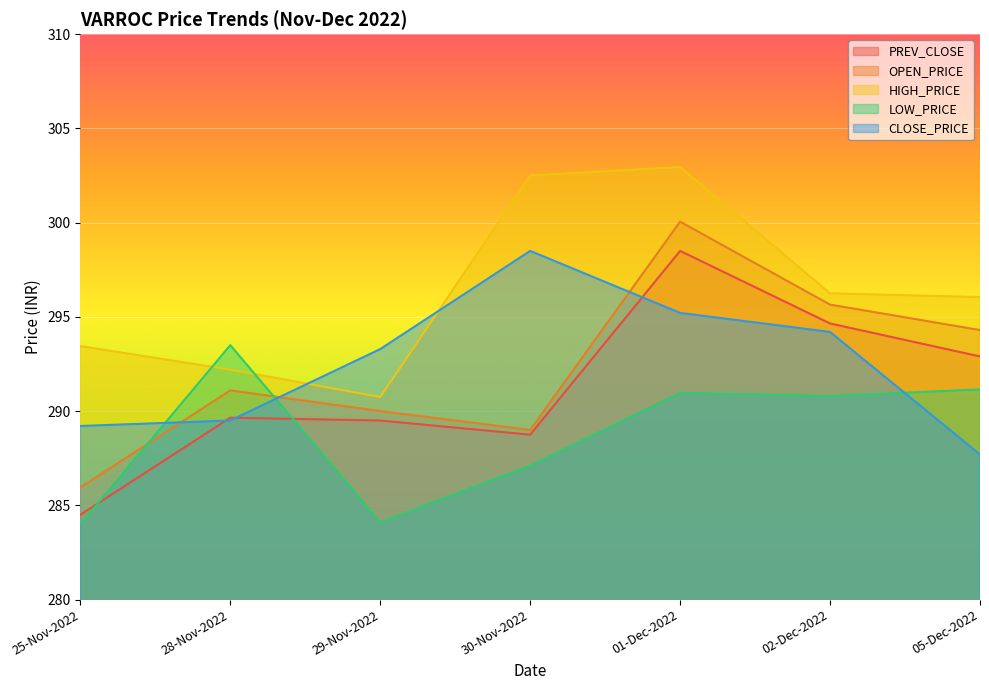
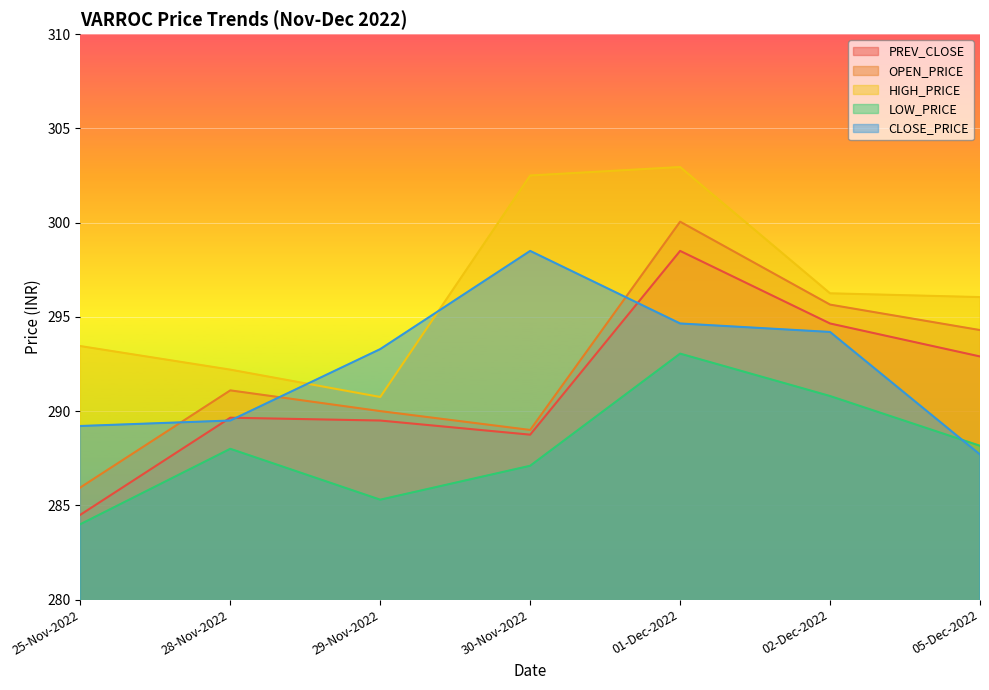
  {
    "LOW_PRICE": {
      "25-Nov-2022": 284.0,
-     "28-Nov-2022": 293.5,
-     "29-Nov-2022": 284.1,
+     "28-Nov-2022": 288.0,
+     "29-Nov-2022": 285.3,
      "30-Nov-2022": 287.1,
-     "01-Dec-2022": 291.0,
+     "01-Dec-2022": 293.1,
      "02-Dec-2022": 290.8,
-     "05-Dec-2022": 291.2
+     "05-Dec-2022": 288.2
    },
    "CLOSE_PRICE": {
      "25-Nov-2022": 289.2,
      "28-Nov-2022": 289.5,
      "29-Nov-2022": 293.3,
      "30-Nov-2022": 298.5,
-     "01-Dec-2022": 295.2,
+     "01-Dec-2022": 294.7,
      "02-Dec-2022": 294.2,
      "05-Dec-2022": 287.7
    }
  }
